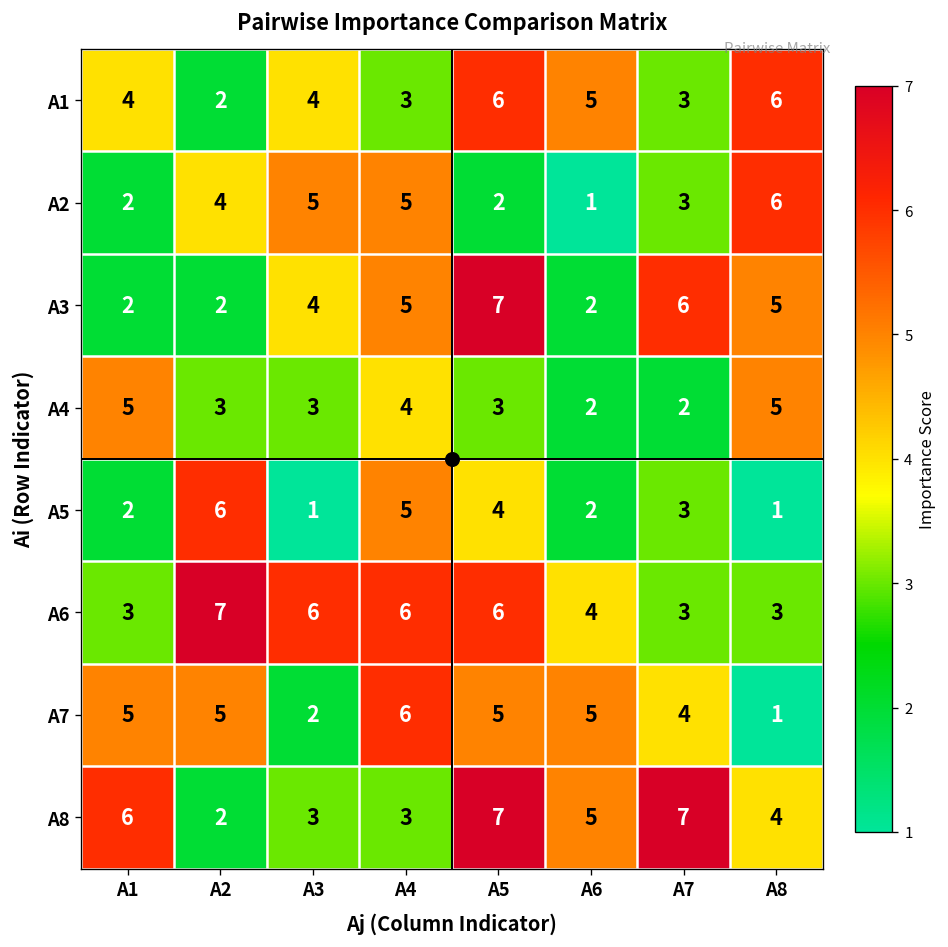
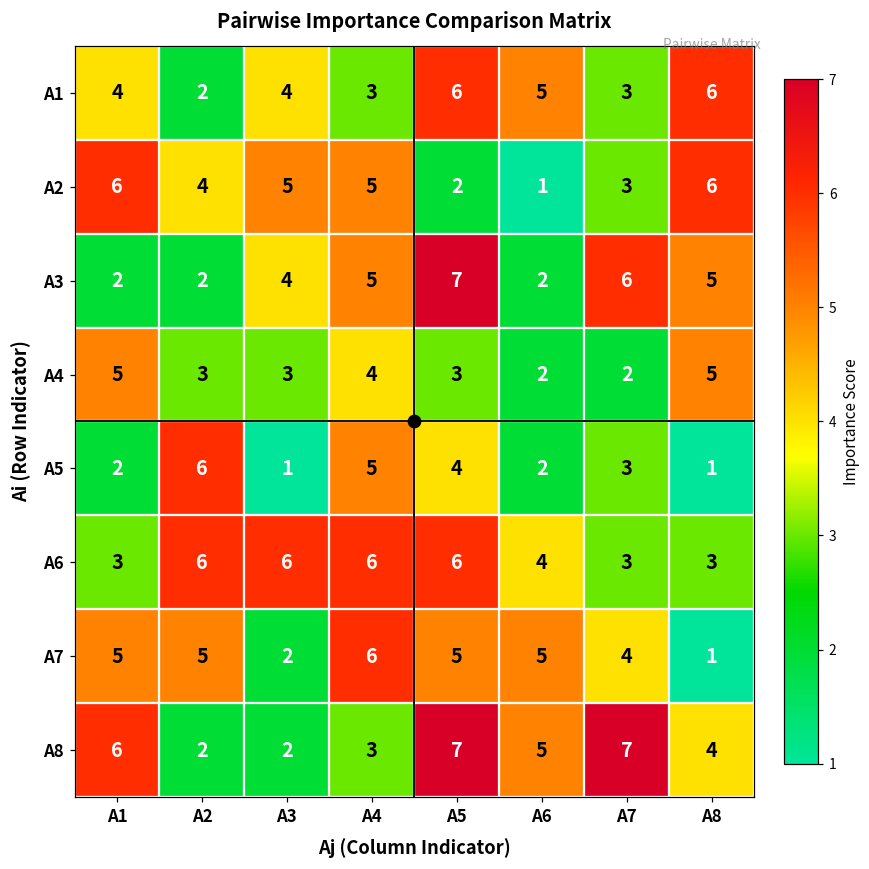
  {
    "A1": {
      "A1": 4,
      "A2": 2,
      "A3": 4,
      "A4": 3,
      "A5": 6,
      "A6": 5,
      "A7": 3,
      "A8": 6
    },
    "A2": {
-     "A1": 2,
+     "A1": 6,
      "A2": 4,
      "A3": 5,
      "A4": 5,
      "A5": 2,
      "A6": 1,
      "A7": 3,
      "A8": 6
    },
    "A3": {
      "A1": 2,
      "A2": 2,
      "A3": 4,
      "A4": 5,
      "A5": 7,
      "A6": 2,
      "A7": 6,
      "A8": 5
    },
    "A4": {
      "A1": 5,
      "A2": 3,
      "A3": 3,
      "A4": 4,
      "A5": 3,
      "A6": 2,
      "A7": 2,
      "A8": 5
    },
    "A5": {
      "A1": 2,
      "A2": 6,
      "A3": 1,
      "A4": 5,
      "A5": 4,
      "A6": 2,
      "A7": 3,
      "A8": 1
    },
    "A6": {
      "A1": 3,
-     "A2": 7,
+     "A2": 6,
      "A3": 6,
      "A4": 6,
      "A5": 6,
      "A6": 4,
      "A7": 3,
      "A8": 3
    },
    "A7": {
      "A1": 5,
      "A2": 5,
      "A3": 2,
      "A4": 6,
      "A5": 5,
      "A6": 5,
      "A7": 4,
      "A8": 1
    },
    "A8": {
      "A1": 6,
      "A2": 2,
-     "A3": 3,
+     "A3": 2,
      "A4": 3,
      "A5": 7,
      "A6": 5,
      "A7": 7,
      "A8": 4
    }
  }
